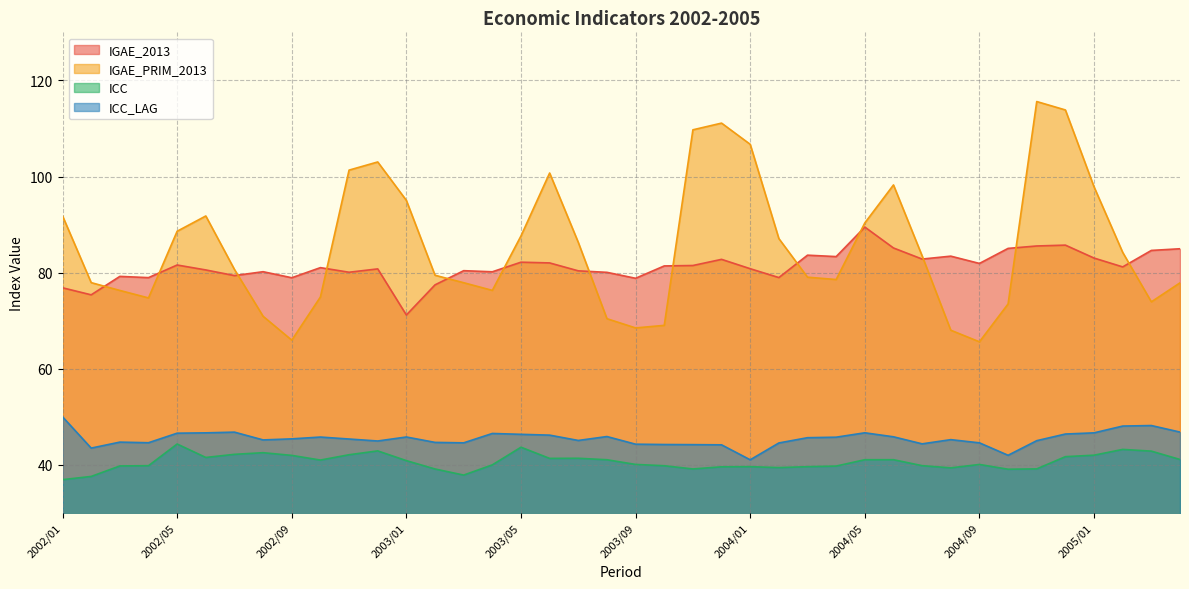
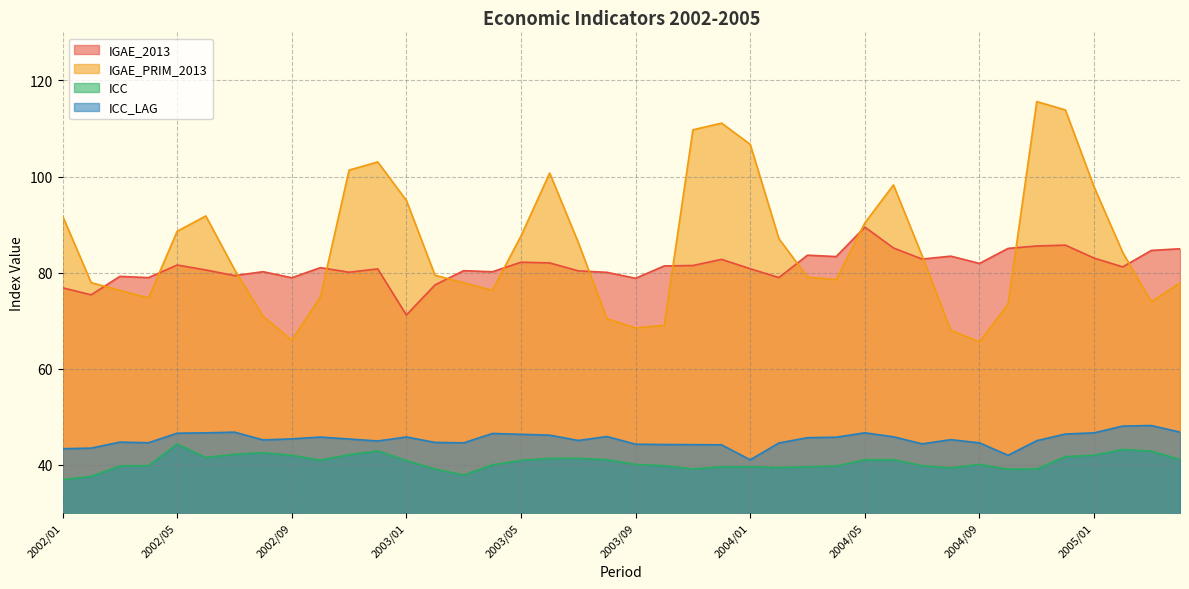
  {
    "IGAE_2013": {
      "2002/01": 77,
      "2002/05": 82,
      "2002/09": 79,
      "2003/01": 71,
      "2003/05": 82,
      "2003/09": 79,
      "2004/01": 81,
      "2004/05": 89,
      "2004/09": 82,
      "2005/01": 83
    },
    "IGAE_PRIM_2013": {
      "2002/01": 92,
      "2002/05": 89,
      "2002/09": 66,
      "2003/01": 95,
      "2003/05": 88,
      "2003/09": 68,
      "2004/01": 107,
      "2004/05": 90,
      "2004/09": 66,
      "2005/01": 98
    },
    "ICC": {
      "2002/01": 37,
      "2002/05": 44,
      "2002/09": 42,
      "2003/01": 41,
-     "2003/05": 44,
+     "2003/05": 41,
      "2003/09": 40,
      "2004/01": 40,
      "2004/05": 41,
      "2004/09": 40,
      "2005/01": 42
    },
    "ICC_LAG": {
-     "2002/01": 50,
+     "2002/01": 43,
      "2002/05": 47,
      "2002/09": 45,
      "2003/01": 46,
      "2003/05": 46,
      "2003/09": 44,
      "2004/01": 41,
      "2004/05": 47,
      "2004/09": 45,
      "2005/01": 47
    }
  }
